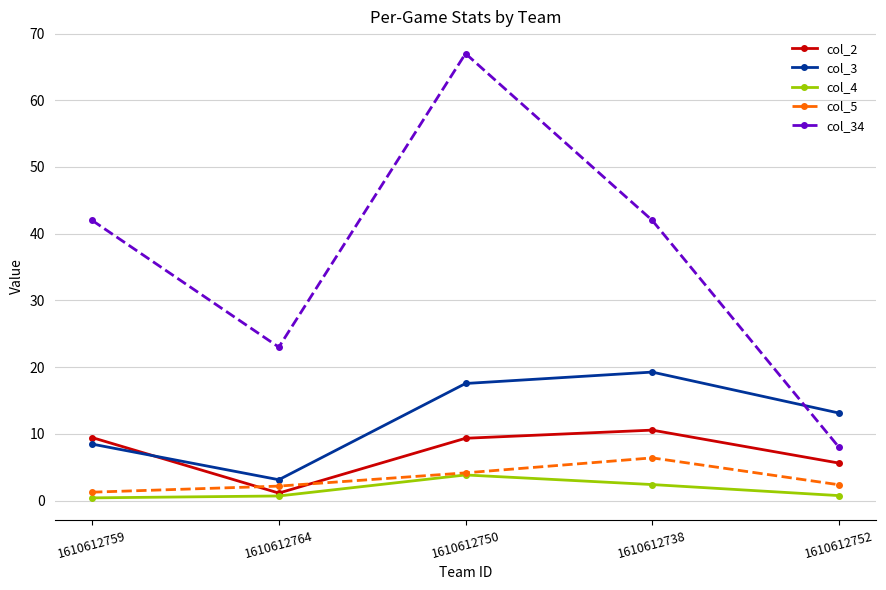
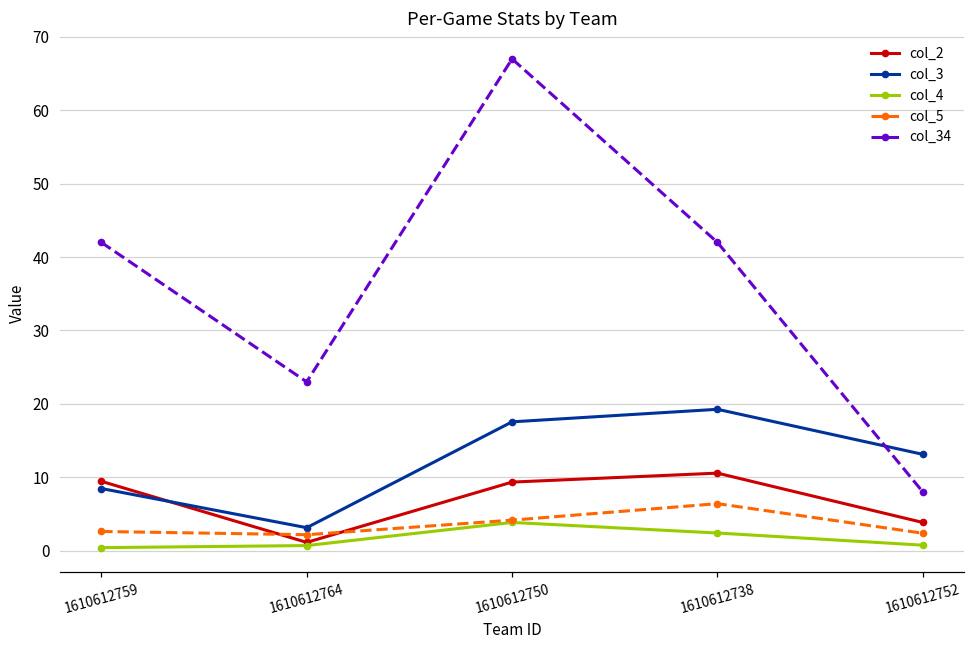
  {
    "col_2": {
      "1610612759": 9,
      "1610612764": 1,
      "1610612750": 9,
      "1610612738": 11,
-     "1610612752": 6
+     "1610612752": 4
    },
    "col_3": {
      "1610612759": 8,
      "1610612764": 3,
      "1610612750": 18,
      "1610612738": 19,
      "1610612752": 13
    },
    "col_4": {
      "1610612759": 0,
      "1610612764": 1,
      "1610612738": 2,
      "1610612752": 1
    },
    "col_5": {
-     "1610612759": 1,
+     "1610612759": 3,
      "1610612764": 2,
      "1610612738": 6,
      "1610612752": 2
    },
    "col_34": {
      "1610612759": 42,
      "1610612764": 23,
      "1610612750": 67,
      "1610612738": 42,
      "1610612752": 8
    }
  }
